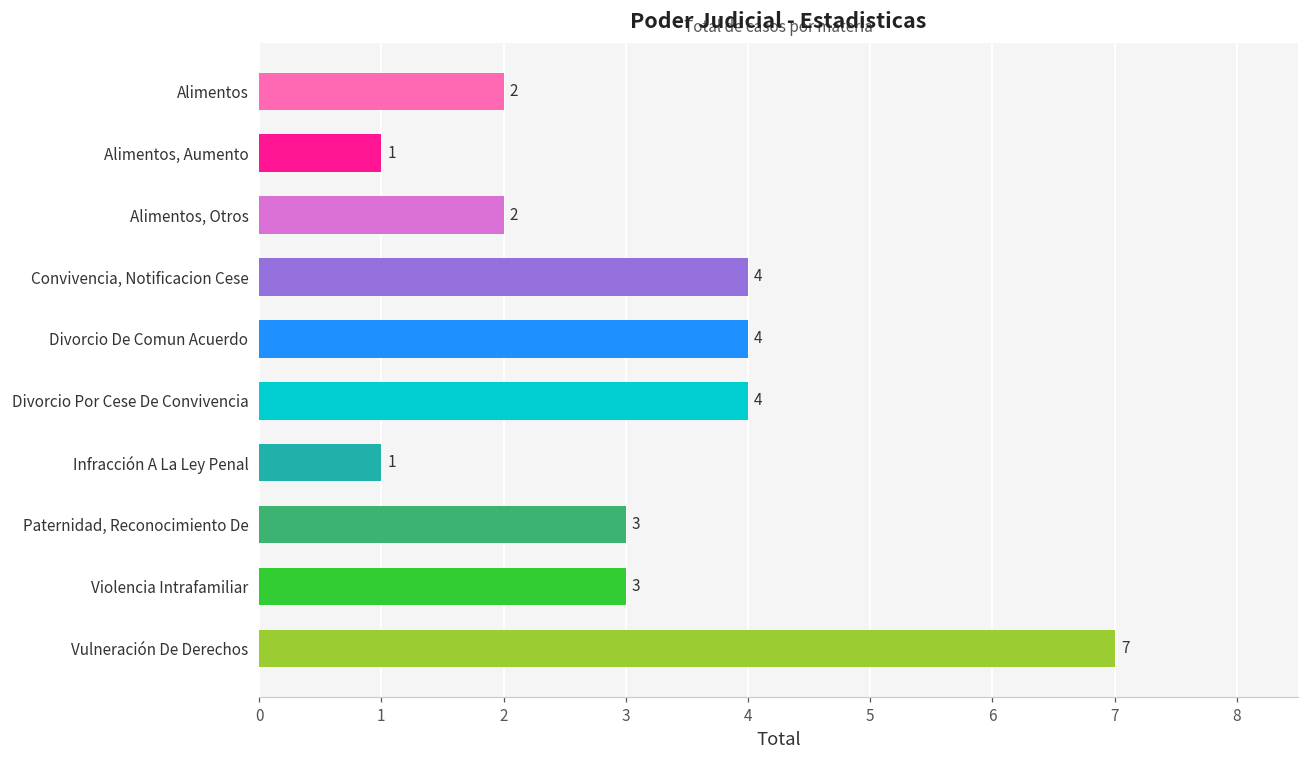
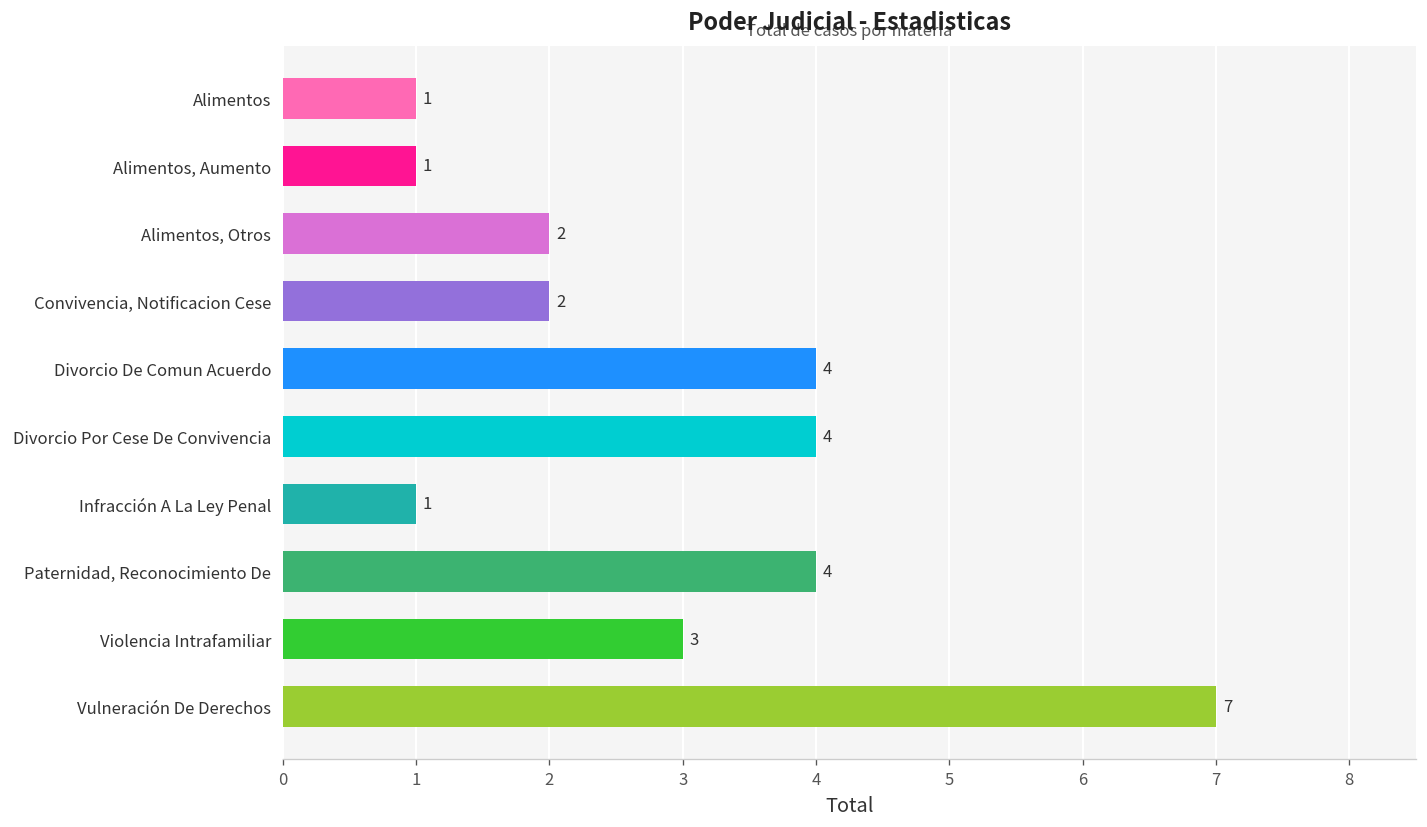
  {
-   "Alimentos": 2,
+   "Alimentos": 1,
    "Alimentos, Aumento": 1,
    "Alimentos, Otros": 2,
-   "Convivencia, Notificacion Cese": 4,
+   "Convivencia, Notificacion Cese": 2,
    "Divorcio De Comun Acuerdo": 4,
    "Divorcio Por Cese De Convivencia": 4,
    "Infracción A La Ley Penal": 1,
-   "Paternidad, Reconocimiento De": 3,
+   "Paternidad, Reconocimiento De": 4,
    "Violencia Intrafamiliar": 3,
    "Vulneración De Derechos": 7
  }
